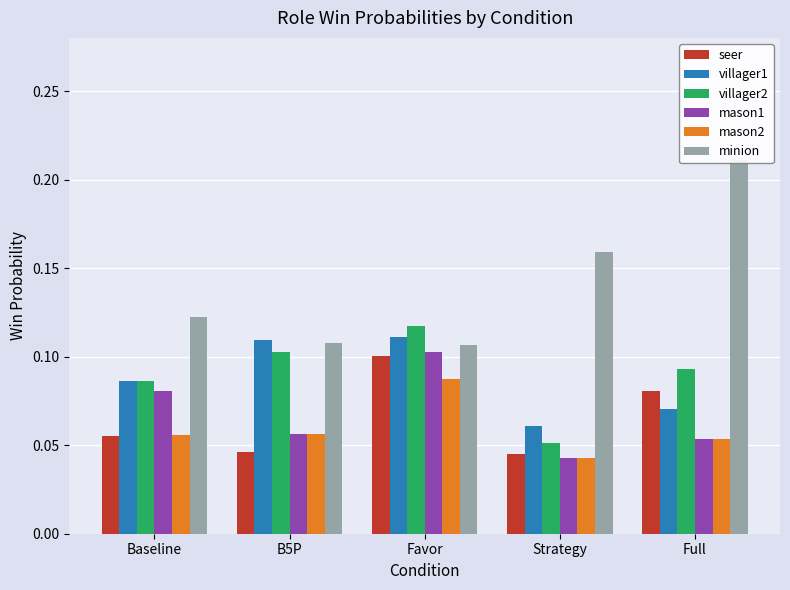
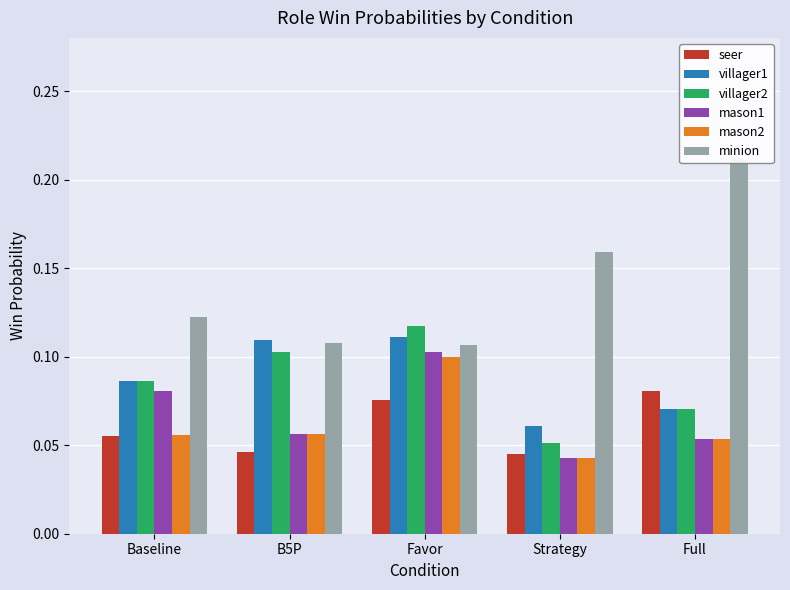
  {
    "seer": {
      "Baseline": 0.055,
      "B5P": 0.046,
-     "Favor": 0.100,
+     "Favor": 0.076,
      "Strategy": 0.045,
      "Full": 0.080
    },
    "villager1": {
      "Baseline": 0.086,
      "B5P": 0.109,
      "Favor": 0.111,
      "Strategy": 0.061,
      "Full": 0.071
    },
    "villager2": {
      "Baseline": 0.086,
      "B5P": 0.102,
      "Favor": 0.117,
      "Strategy": 0.051,
-     "Full": 0.093
+     "Full": 0.071
    },
    "mason1": {
      "Baseline": 0.081,
      "B5P": 0.056,
      "Favor": 0.103,
      "Strategy": 0.043,
      "Full": 0.054
    },
    "mason2": {
      "Baseline": 0.056,
      "B5P": 0.056,
-     "Favor": 0.088,
+     "Favor": 0.100,
      "Strategy": 0.043,
      "Full": 0.054
    },
    "minion": {
      "Baseline": 0.123,
      "B5P": 0.107,
      "Favor": 0.107,
      "Strategy": 0.159
    }
  }
